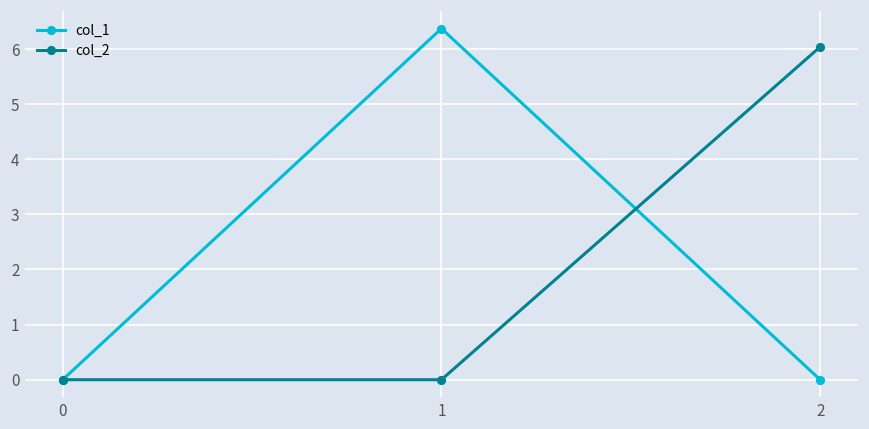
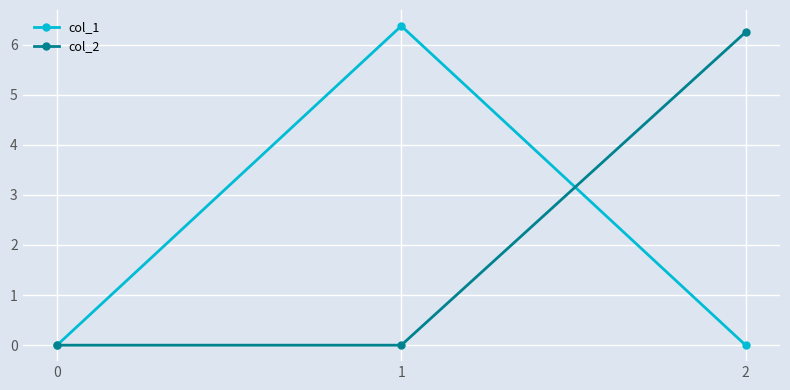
  {
    "col_1": {
      "1": 6.4,
      "2": 0.0
    },
    "col_2": {
      "1": 0.0,
-     "2": 6.0
+     "2": 6.2
    }
  }
